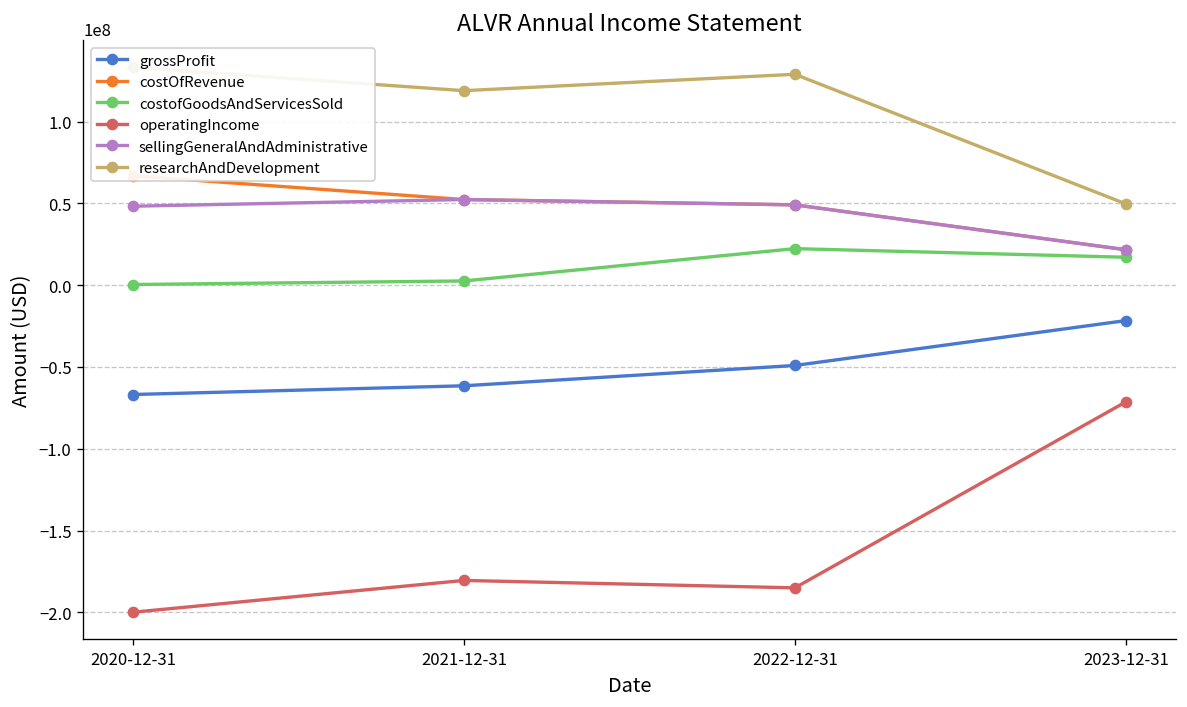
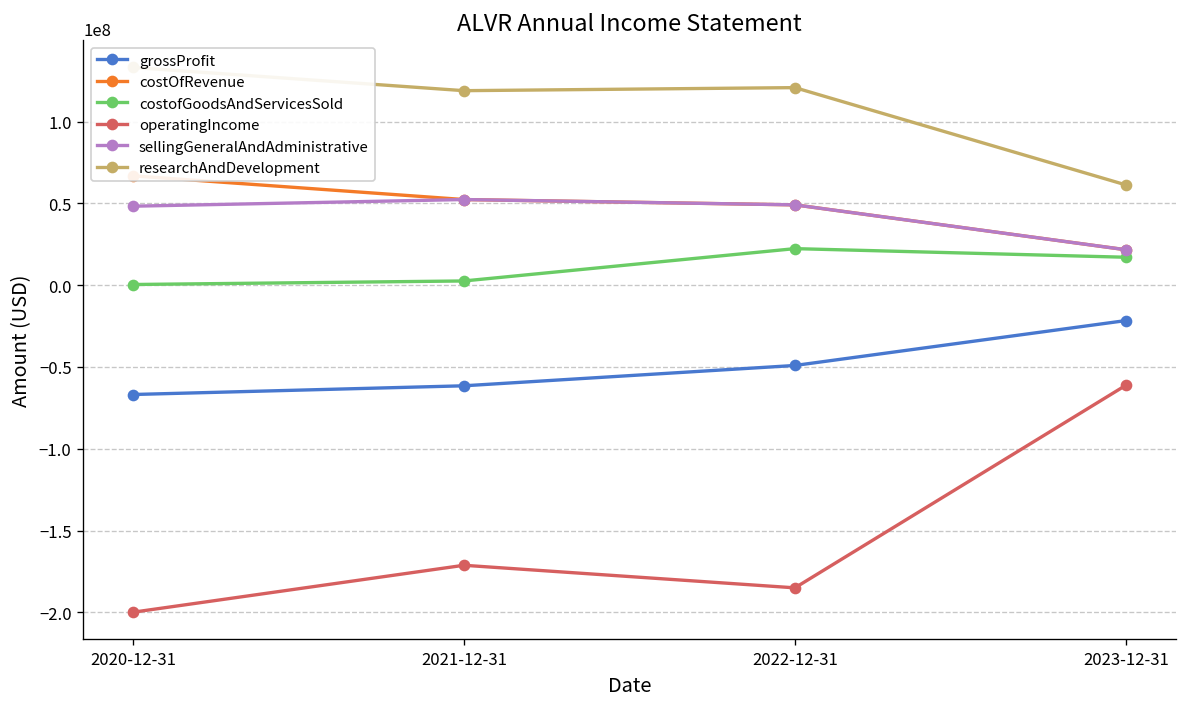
  {
    "grossProfit": {
      "2020-12-31": -67000000,
      "2021-12-31": -62000000,
      "2022-12-31": -49000000,
      "2023-12-31": -22000000
    },
    "costofGoodsAndServicesSold": {
      "2020-12-31": 0,
      "2021-12-31": 3000000,
      "2022-12-31": 22000000,
      "2023-12-31": 17000000
    },
    "operatingIncome": {
      "2020-12-31": -200000000,
-     "2021-12-31": -180000000,
+     "2021-12-31": -171000000,
      "2022-12-31": -185000000,
-     "2023-12-31": -71000000
+     "2023-12-31": -61000000
    },
    "sellingGeneralAndAdministrative": {
      "2020-12-31": 48000000
    },
    "researchAndDevelopment": {
      "2021-12-31": 119000000,
-     "2022-12-31": 129000000,
-     "2023-12-31": 50000000
+     "2022-12-31": 121000000,
+     "2023-12-31": 61000000
    }
  }
